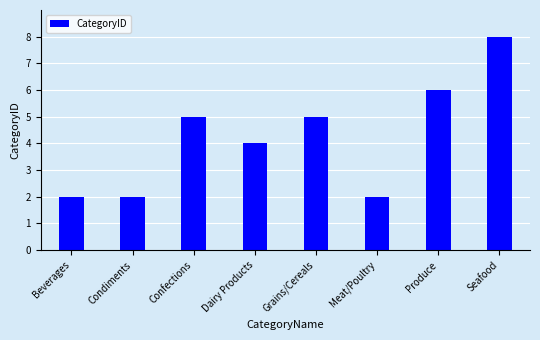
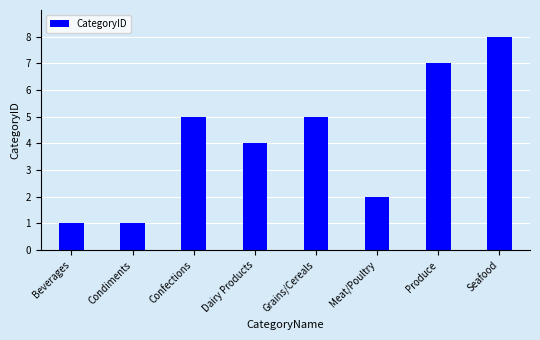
  {
-   "Beverages": 2,
-   "Condiments": 2,
+   "Beverages": 1,
+   "Condiments": 1,
    "Confections": 5,
    "Dairy Products": 4,
    "Grains/Cereals": 5,
    "Meat/Poultry": 2,
-   "Produce": 6,
+   "Produce": 7,
    "Seafood": 8
  }
